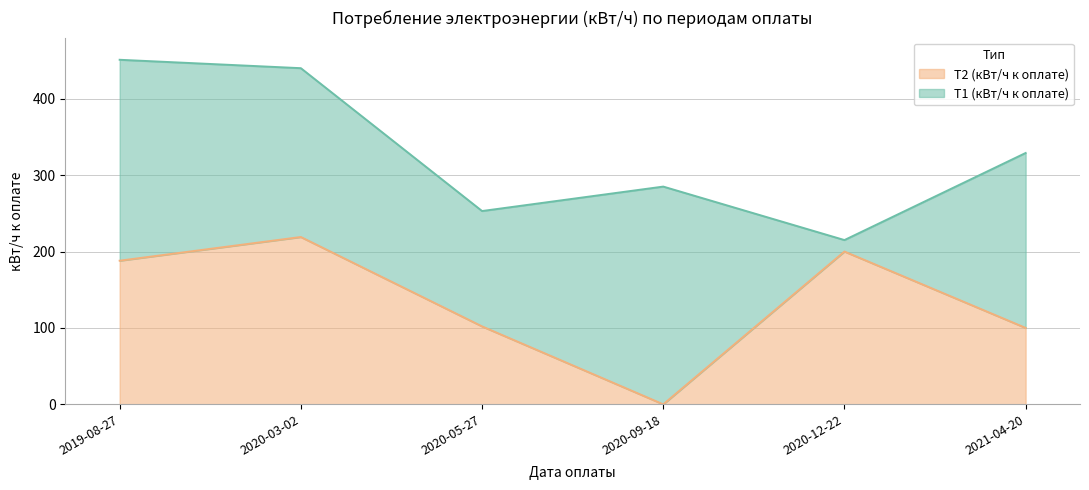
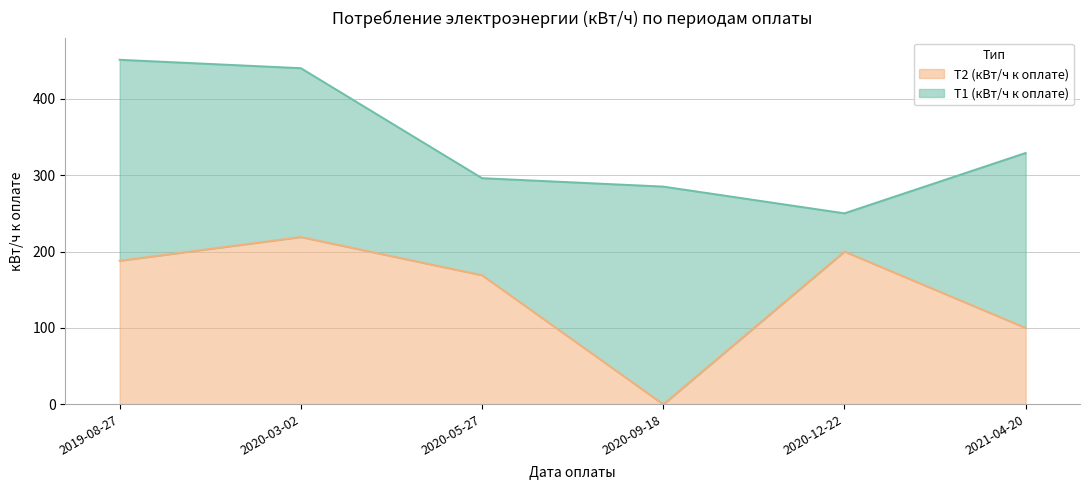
  {
    "T2 (кВт/ч к оплате)": {
      "2019-08-27": 190,
      "2020-03-02": 220,
-     "2020-05-27": 100,
+     "2020-05-27": 170,
      "2020-09-18": 0,
      "2020-12-22": 200,
      "2021-04-20": 100
    },
    "T1 (кВт/ч к оплате)": {
      "2019-08-27": 260,
      "2020-03-02": 220,
-     "2020-05-27": 150,
+     "2020-05-27": 130,
      "2020-09-18": 290,
-     "2020-12-22": 20,
+     "2020-12-22": 50,
      "2021-04-20": 230
    }
  }
